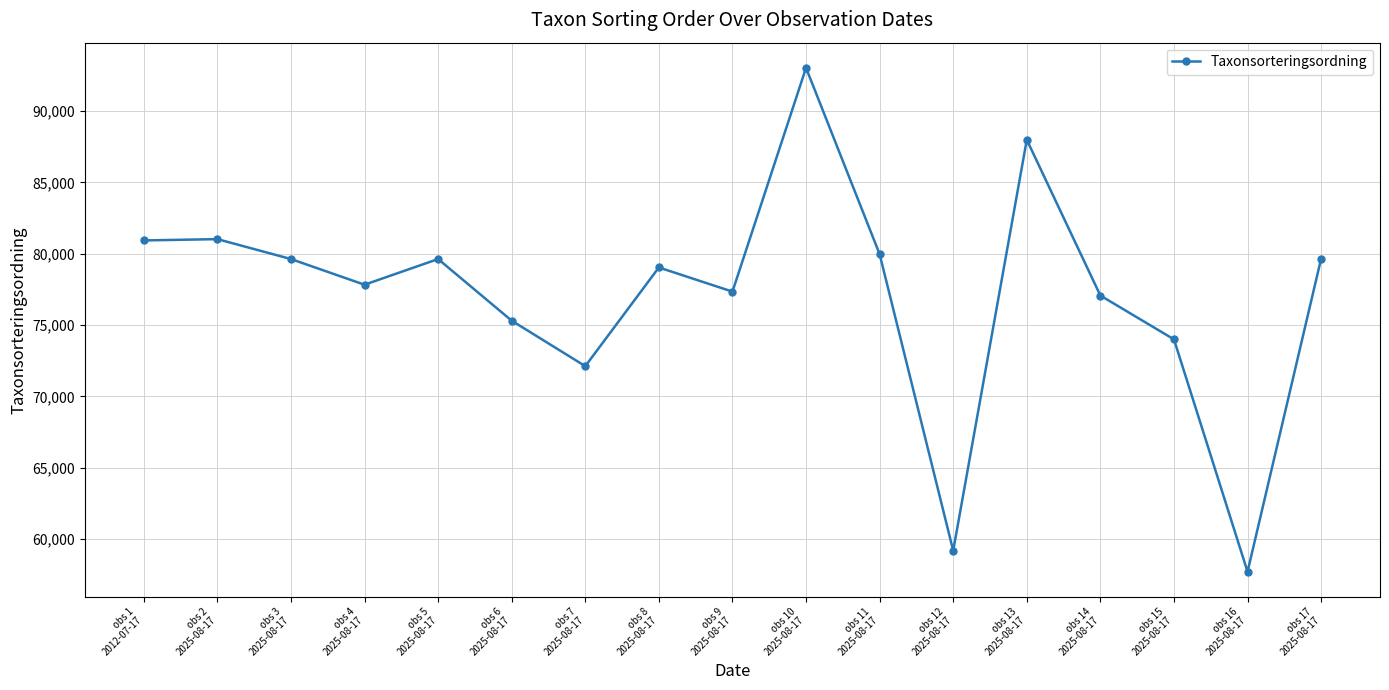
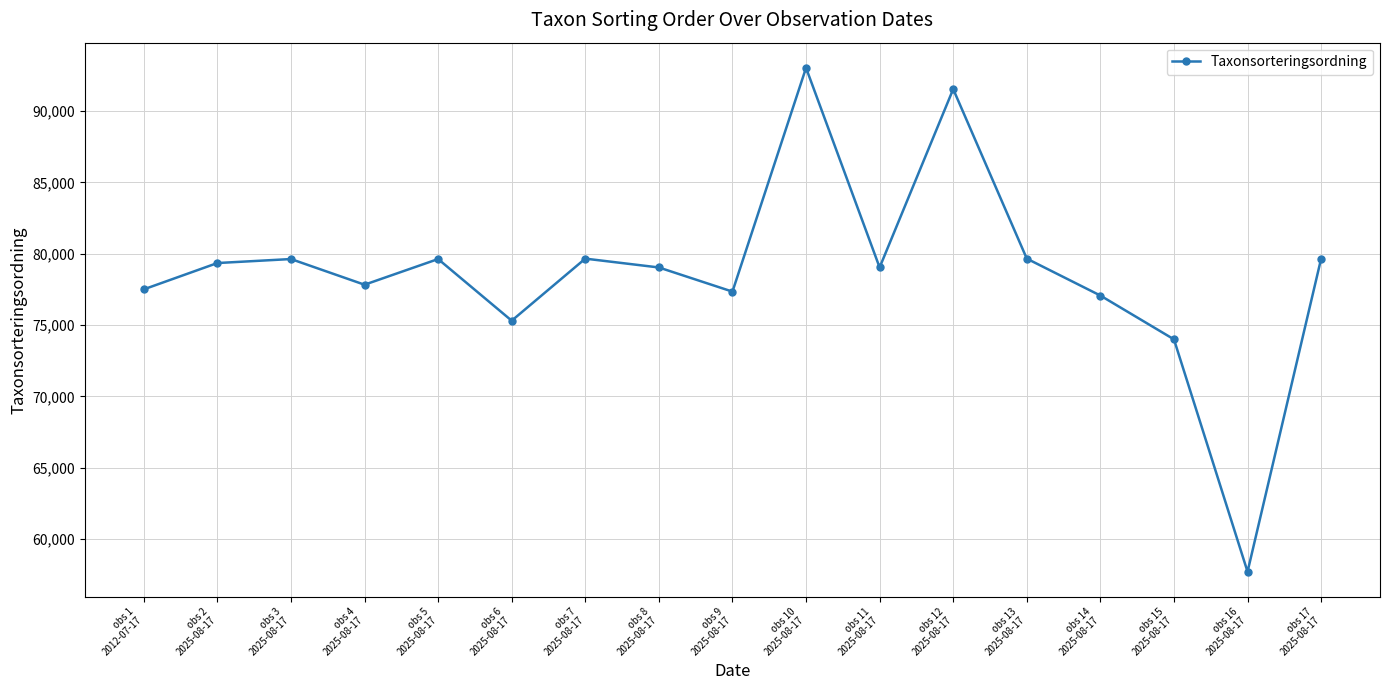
  {
-   "obs 1 2012-07-17": "80,900",
-   "obs 2 2025-08-17": "81,000",
+   "obs 1 2012-07-17": "77,500",
+   "obs 2 2025-08-17": "79,300",
    "obs 3 2025-08-17": "79,600",
    "obs 4 2025-08-17": "77,800",
    "obs 5 2025-08-17": "79,600",
    "obs 6 2025-08-17": "75,300",
-   "obs 7 2025-08-17": "72,100",
+   "obs 7 2025-08-17": "79,700",
    "obs 8 2025-08-17": "79,000",
    "obs 9 2025-08-17": "77,300",
    "obs 10 2025-08-17": "93,000",
-   "obs 11 2025-08-17": "80,000",
-   "obs 12 2025-08-17": "59,200",
-   "obs 13 2025-08-17": "88,000",
+   "obs 11 2025-08-17": "79,000",
+   "obs 12 2025-08-17": "91,500",
+   "obs 13 2025-08-17": "79,700",
    "obs 14 2025-08-17": "77,100",
    "obs 15 2025-08-17": "74,000",
    "obs 16 2025-08-17": "57,700",
    "obs 17 2025-08-17": "79,700"
  }
